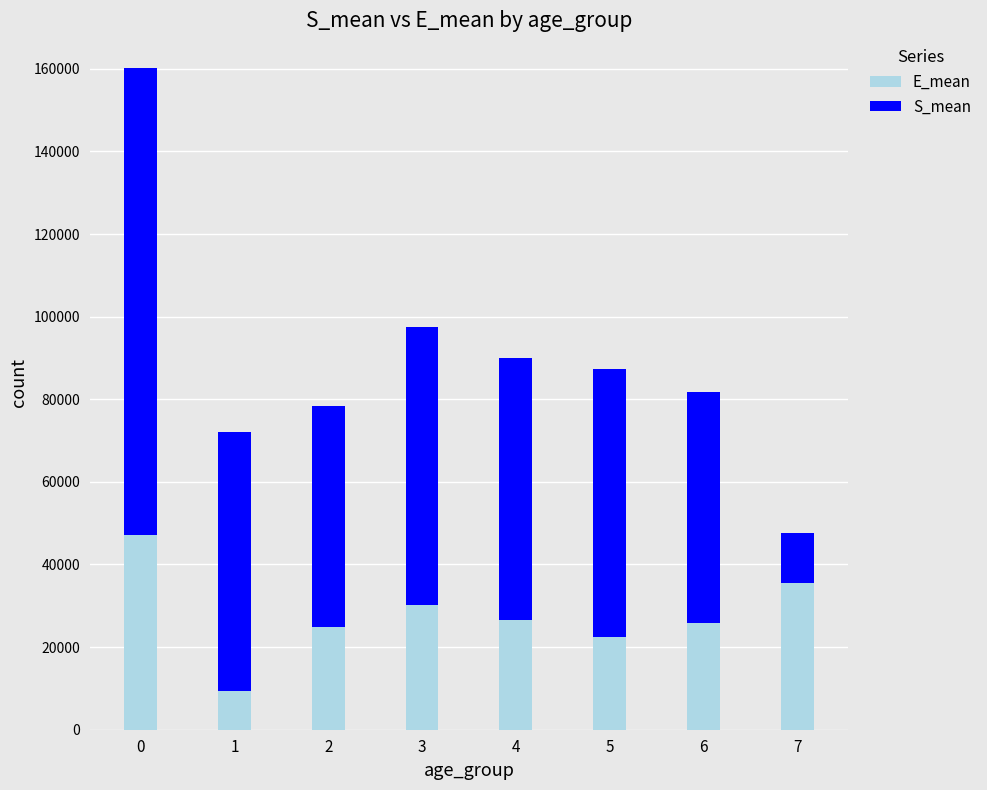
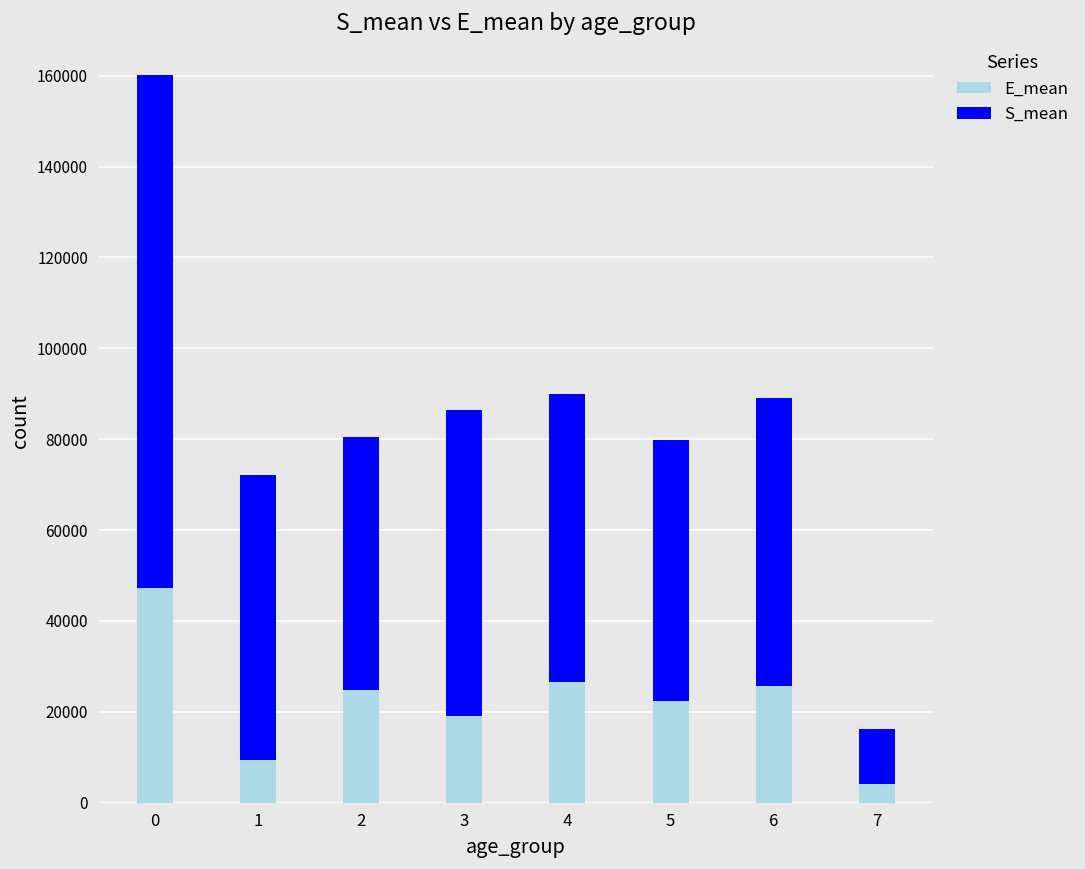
  {
    "E_mean": {
      "0": 47000,
      "1": 9000,
      "2": 25000,
-     "3": 30000,
+     "3": 19000,
      "4": 26000,
      "5": 22000,
      "6": 26000,
-     "7": 36000
+     "7": 4000
    },
    "S_mean": {
      "0": 113000,
      "1": 63000,
-     "2": 54000,
+     "2": 56000,
      "3": 67000,
      "4": 64000,
-     "5": 65000,
-     "6": 56000,
+     "5": 57000,
+     "6": 63000,
      "7": 12000
    }
  }
